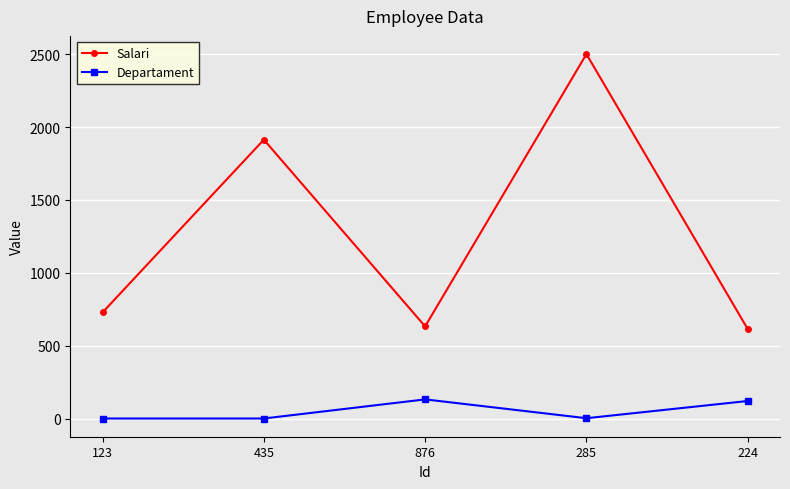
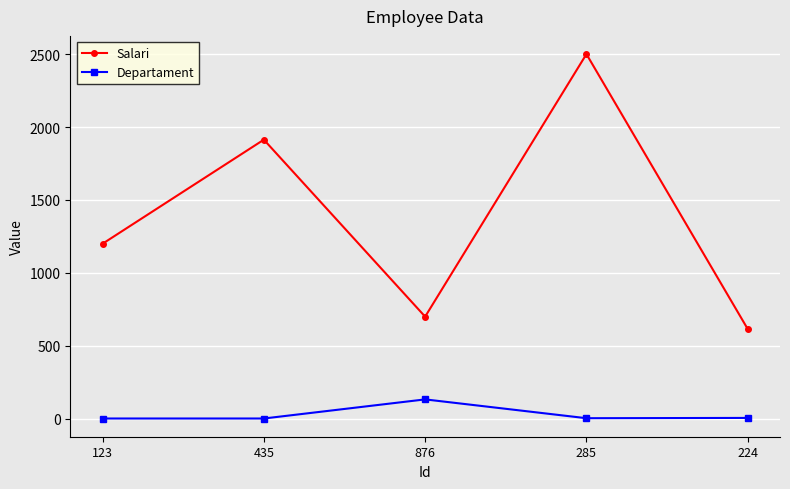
  {
    "Salari": {
-     "123": 730,
+     "123": 1200,
      "435": 1910,
-     "876": 630,
+     "876": 700,
      "285": 2500,
      "224": 620
    },
    "Departament": {
      "123": 0,
      "435": 0,
      "876": 130,
      "285": 0,
-     "224": 120
+     "224": 10
    }
  }
